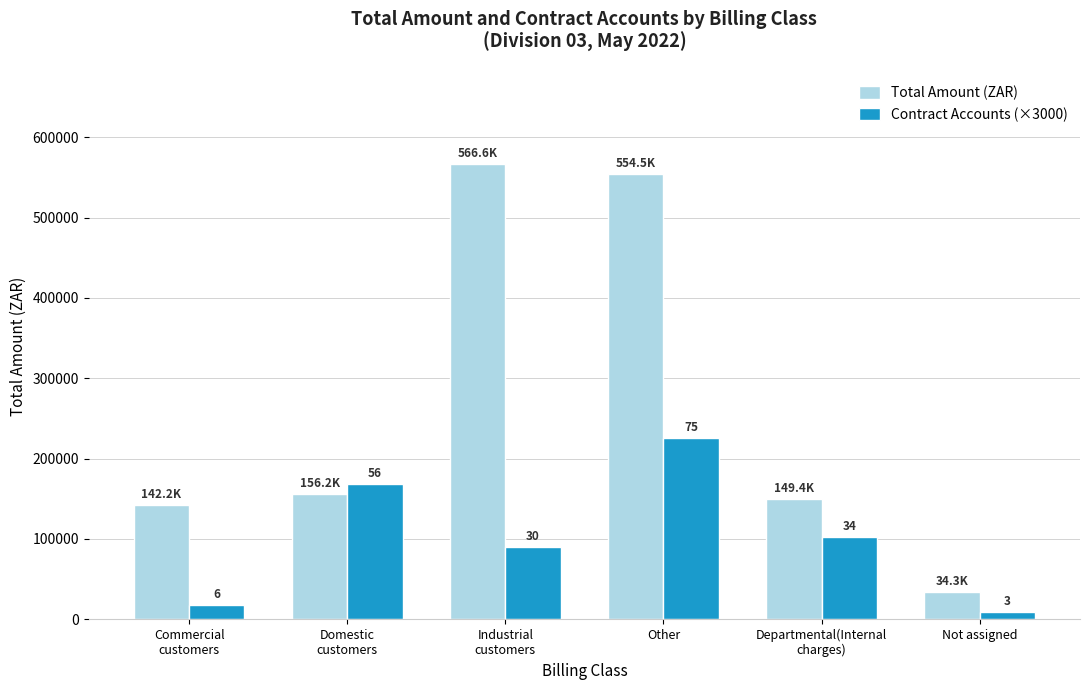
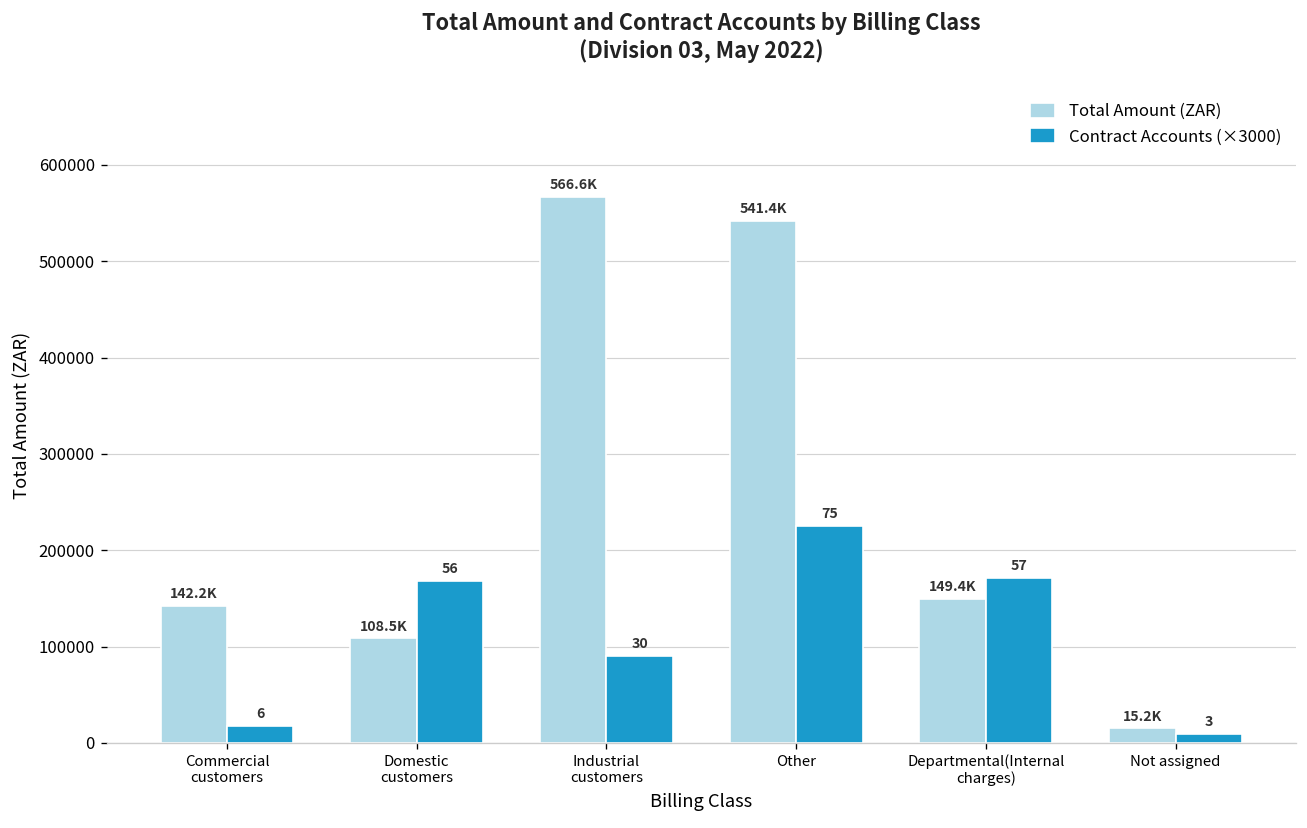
  {
    "Total Amount (ZAR)": {
      "Commercial customers": "142.2K",
-     "Domestic customers": "156.2K",
+     "Domestic customers": "108.5K",
      "Industrial customers": "566.6K",
-     "Other": "554.5K",
+     "Other": "541.4K",
      "Departmental(Internal charges)": "149.4K",
-     "Not assigned": "34.3K"
+     "Not assigned": "15.2K"
    },
    "Contract Accounts (×3000)": {
-     "Departmental(Internal charges)": "34"
+     "Departmental(Internal charges)": "57"
    }
  }
